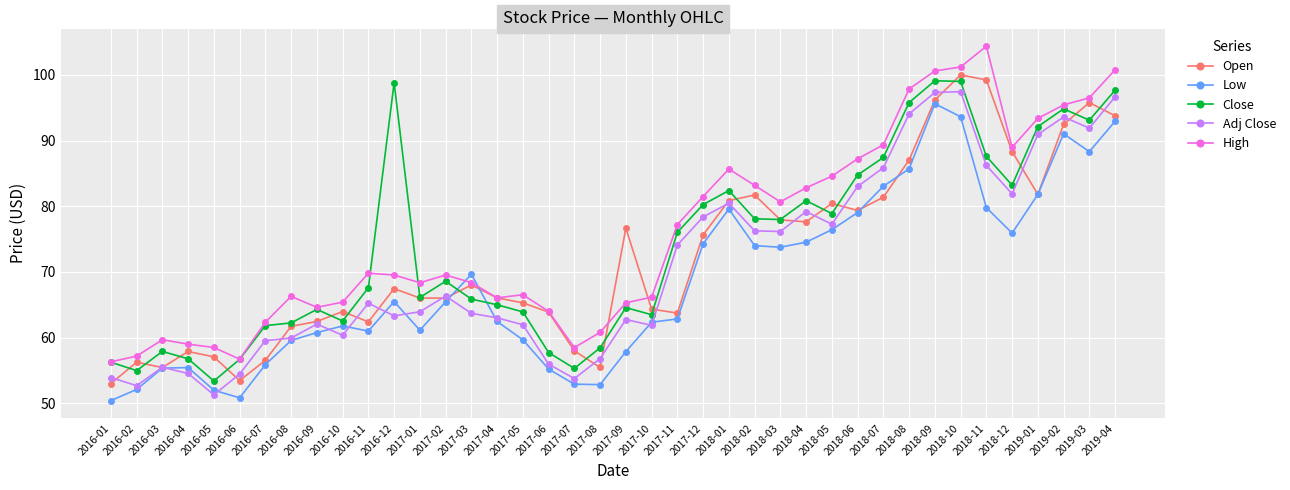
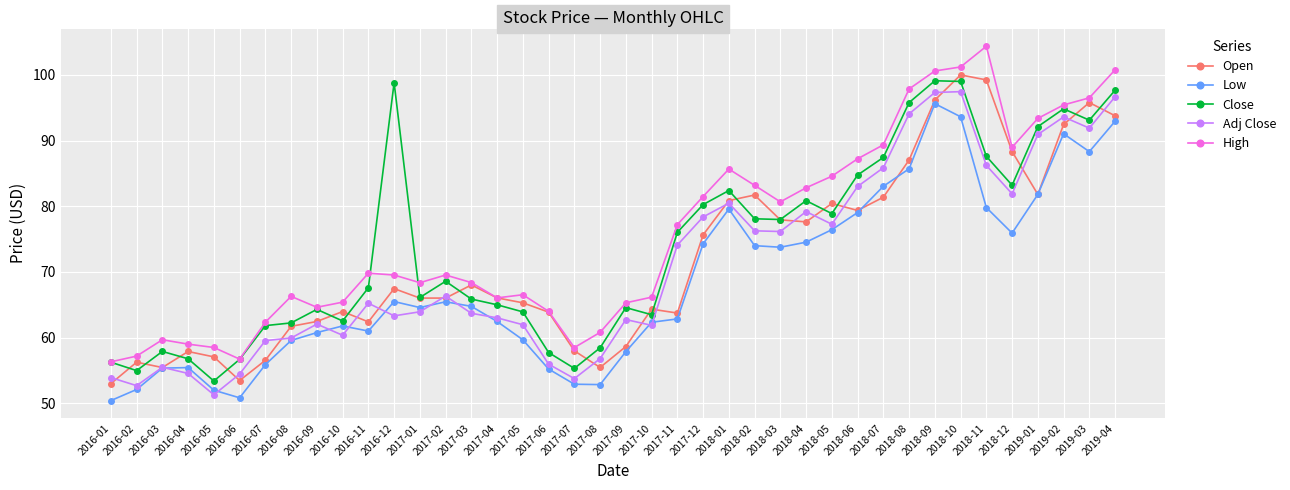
  {
    "Open": {
      "2016-01": 53,
      "2016-02": 56,
      "2016-04": 58,
      "2016-05": 57,
      "2016-06": 53,
      "2016-07": 57,
      "2016-08": 62,
      "2016-09": 62,
      "2016-10": 64,
      "2016-11": 62,
      "2016-12": 67,
      "2017-05": 65,
      "2017-07": 58,
      "2017-08": 55,
-     "2017-09": 77,
+     "2017-09": 59,
      "2017-10": 64,
      "2017-11": 64,
      "2017-12": 76,
      "2018-01": 81,
      "2018-02": 82,
      "2018-04": 78,
      "2018-05": 80,
      "2018-07": 81,
      "2018-08": 87,
      "2018-09": 96,
      "2018-10": 100,
      "2018-11": 99,
      "2018-12": 88,
      "2019-02": 92,
      "2019-03": 96,
      "2019-04": 94
    },
    "Low": {
      "2016-01": 50,
      "2016-02": 52,
      "2016-04": 55,
      "2016-05": 52,
      "2016-06": 51,
      "2016-07": 56,
      "2016-09": 61,
      "2016-10": 62,
      "2016-11": 61,
      "2016-12": 65,
-     "2017-01": 61,
+     "2017-01": 65,
      "2017-02": 65,
-     "2017-03": 70,
+     "2017-03": 65,
      "2017-04": 62,
      "2017-05": 60,
      "2017-06": 55,
      "2017-07": 53,
      "2017-08": 53,
      "2017-09": 58,
      "2017-10": 62,
      "2017-11": 63,
      "2017-12": 74,
      "2018-01": 80,
      "2018-02": 74,
      "2018-03": 74,
      "2018-04": 75,
      "2018-05": 76,
      "2018-07": 83,
      "2018-08": 86,
      "2018-09": 96,
      "2018-10": 94,
      "2018-11": 80,
      "2018-12": 76,
      "2019-02": 91,
      "2019-03": 88,
      "2019-04": 93
    },
    "Close": {
      "2016-02": 55,
      "2016-03": 58,
      "2016-04": 57,
      "2016-05": 53,
      "2016-07": 62,
      "2016-08": 62,
      "2016-10": 63,
      "2016-11": 68,
      "2016-12": 99,
      "2017-02": 69,
      "2017-03": 66,
      "2017-04": 65,
      "2017-05": 64,
      "2017-06": 58,
      "2017-07": 55,
      "2017-08": 58,
      "2017-09": 65,
      "2017-10": 63,
      "2017-11": 76,
      "2017-12": 80,
      "2018-01": 82,
      "2018-02": 78,
      "2018-04": 81,
      "2018-05": 79,
      "2018-06": 85,
      "2018-07": 87,
      "2018-08": 96,
      "2018-09": 99,
      "2018-10": 99,
      "2018-11": 88,
      "2018-12": 83,
      "2019-01": 92,
      "2019-02": 95,
      "2019-03": 93,
      "2019-04": 98
    }
  }
